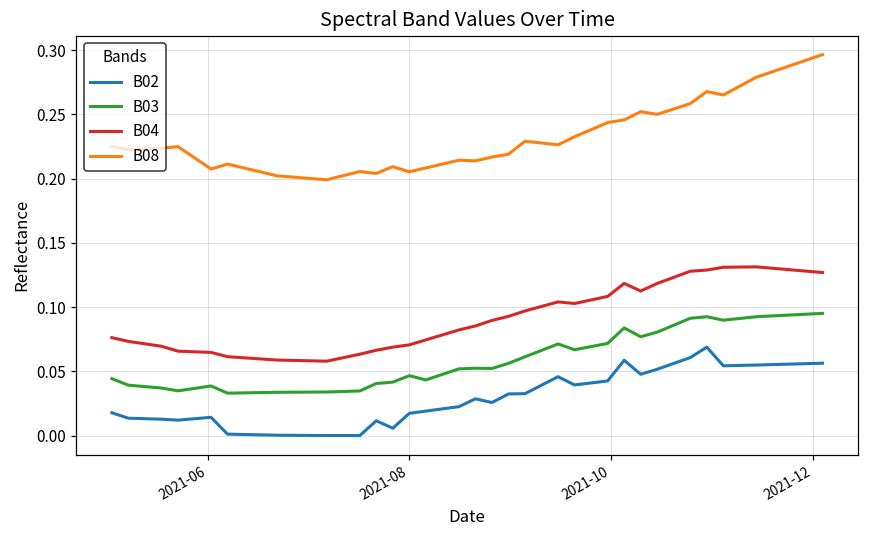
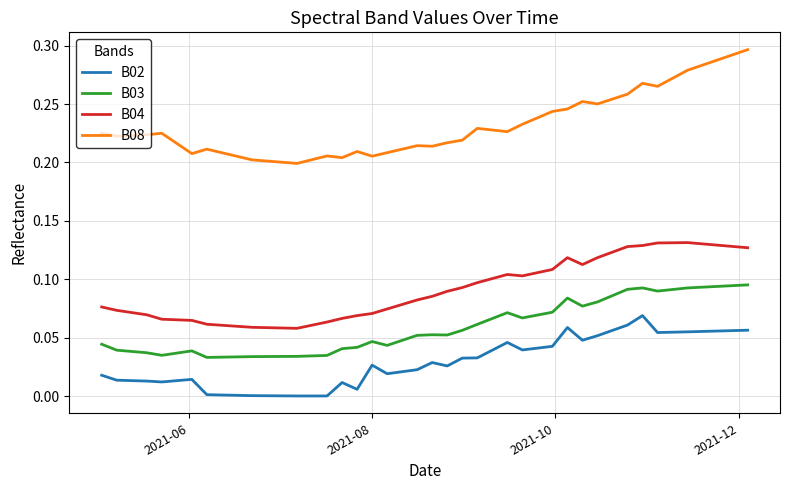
  {
    "B02": {
-     "2021-08": 0.017
+     "2021-08": 0.027
    },
    "B03": {
      "2021-08": 0.047
    },
    "B04": {
      "2021-08": 0.071
    },
    "B08": {
      "2021-08": 0.205
    }
  }
